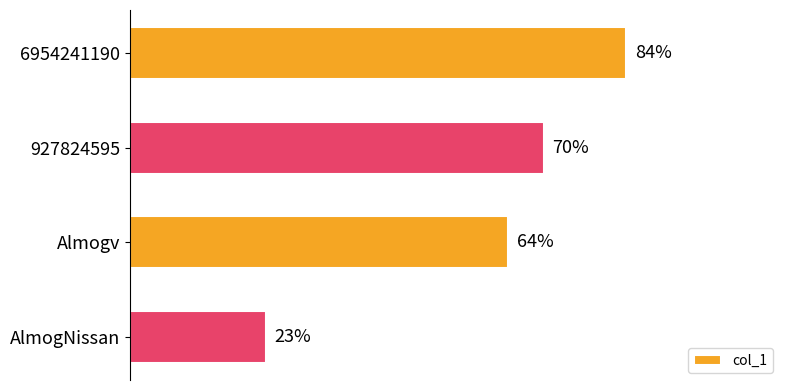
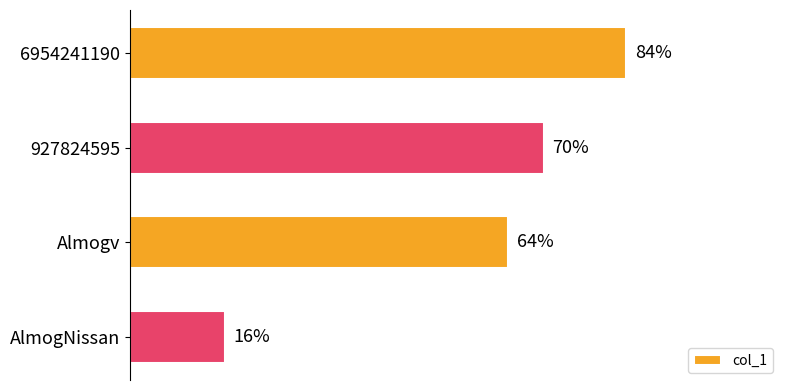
  {
    "6954241190": "84%",
    "927824595": "70%",
    "Almogv": "64%",
-   "AlmogNissan": "23%"
+   "AlmogNissan": "16%"
  }
